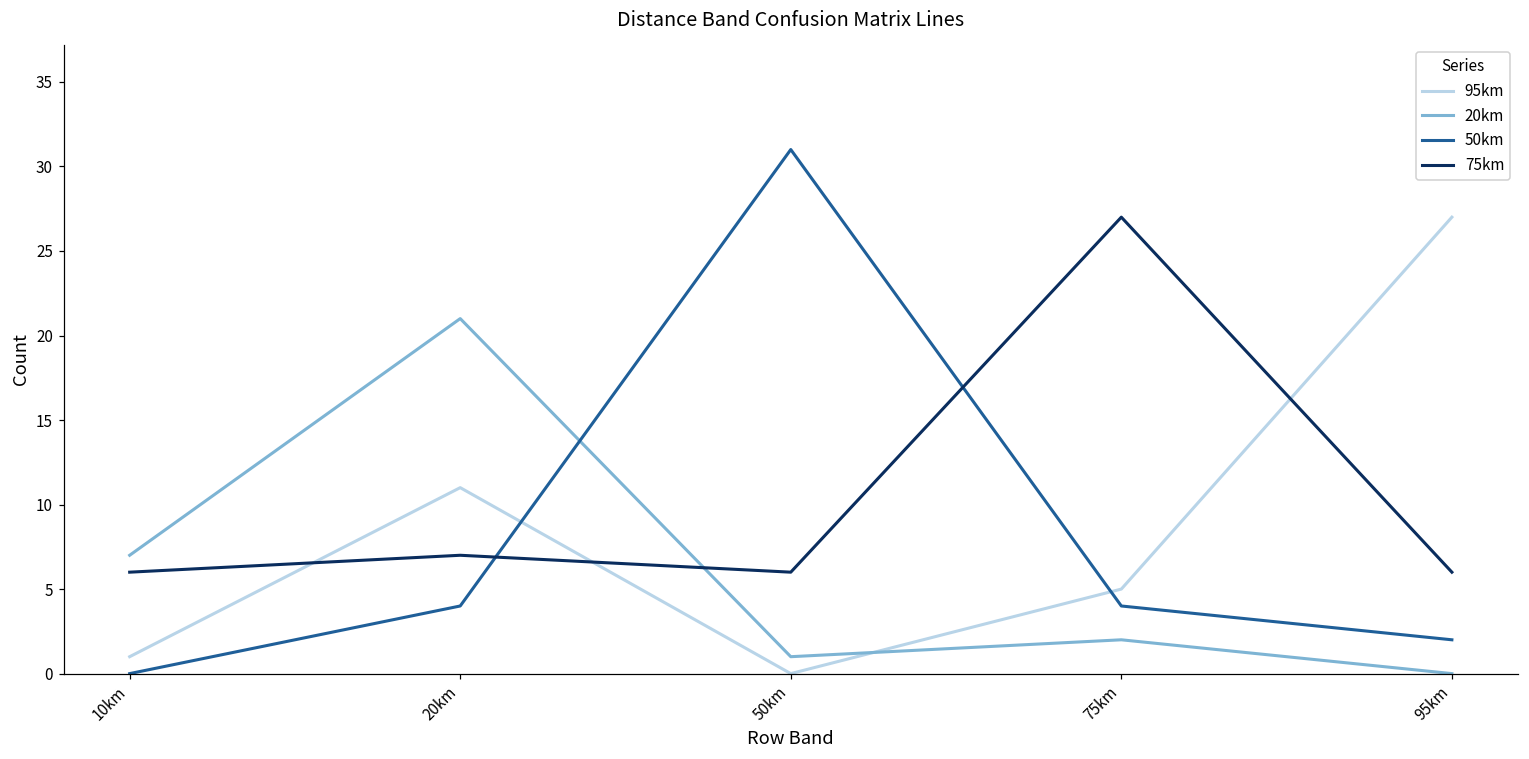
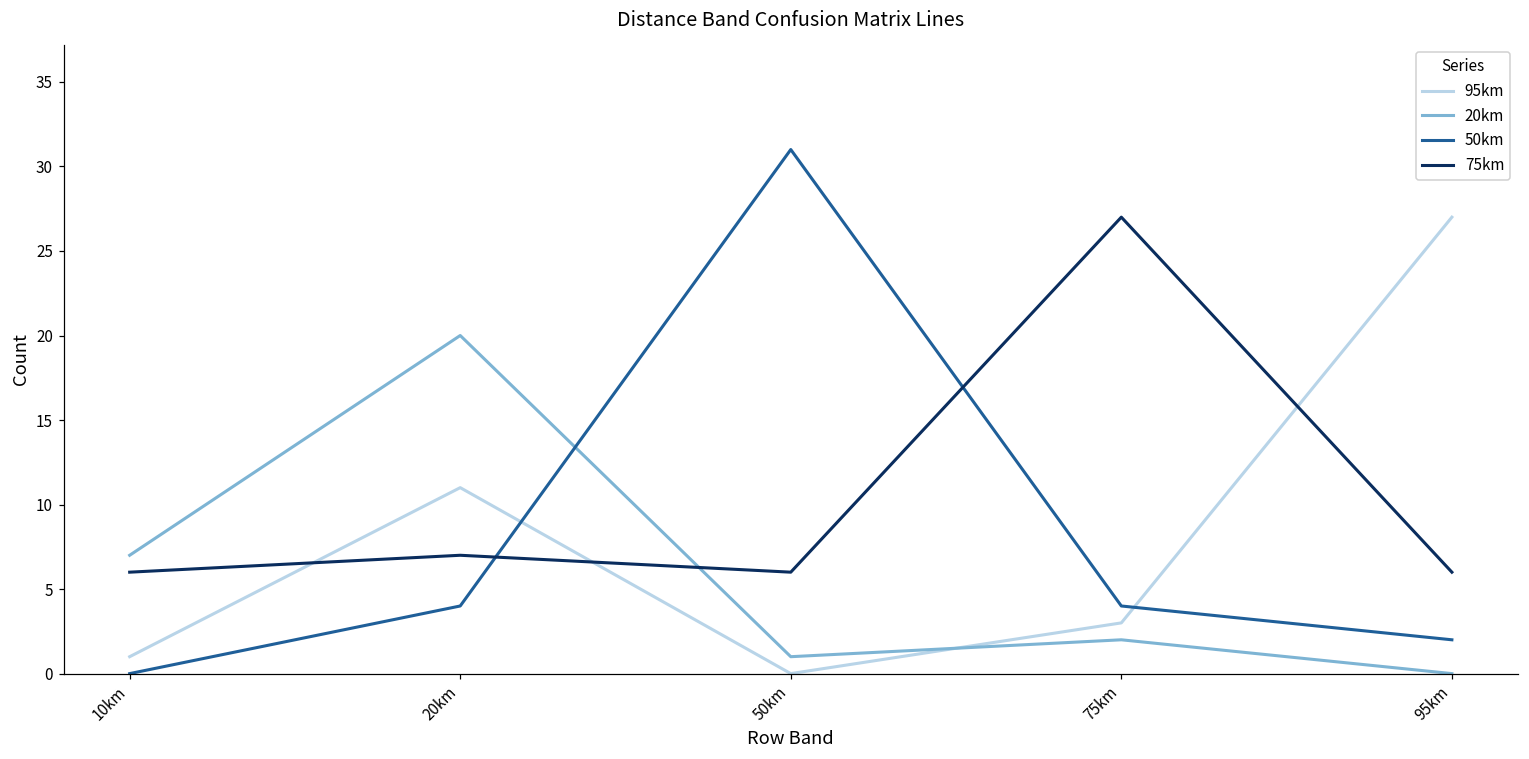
  {
    "95km": {
      "10km": 1,
      "20km": 11,
      "50km": 0,
-     "75km": 5,
+     "75km": 3,
      "95km": 27
    },
    "20km": {
      "10km": 7,
-     "20km": 21,
+     "20km": 20,
      "50km": 1,
      "75km": 2,
      "95km": 0
    },
    "50km": {
      "10km": 0,
      "20km": 4,
      "50km": 31,
      "75km": 4,
      "95km": 2
    },
    "75km": {
      "10km": 6,
      "20km": 7,
      "50km": 6,
      "75km": 27,
      "95km": 6
    }
  }
